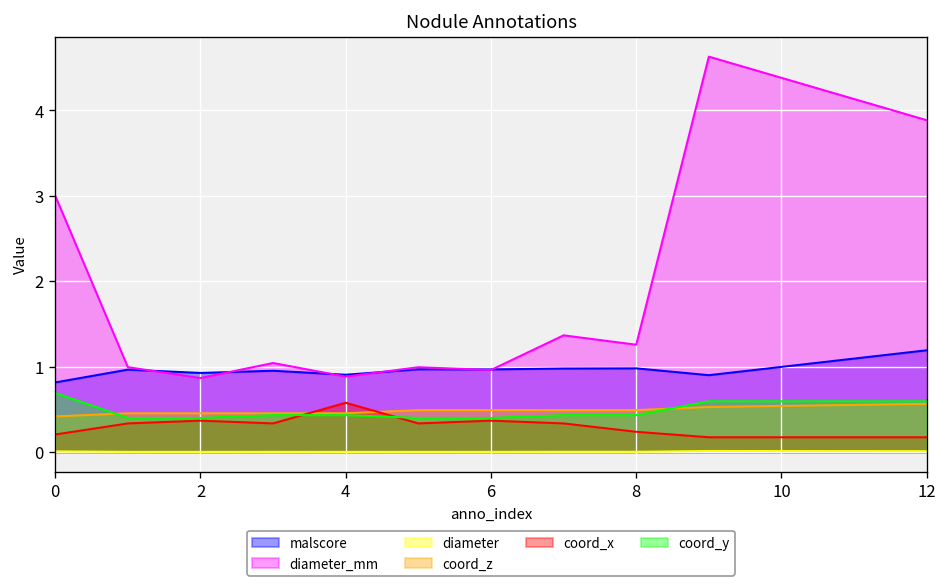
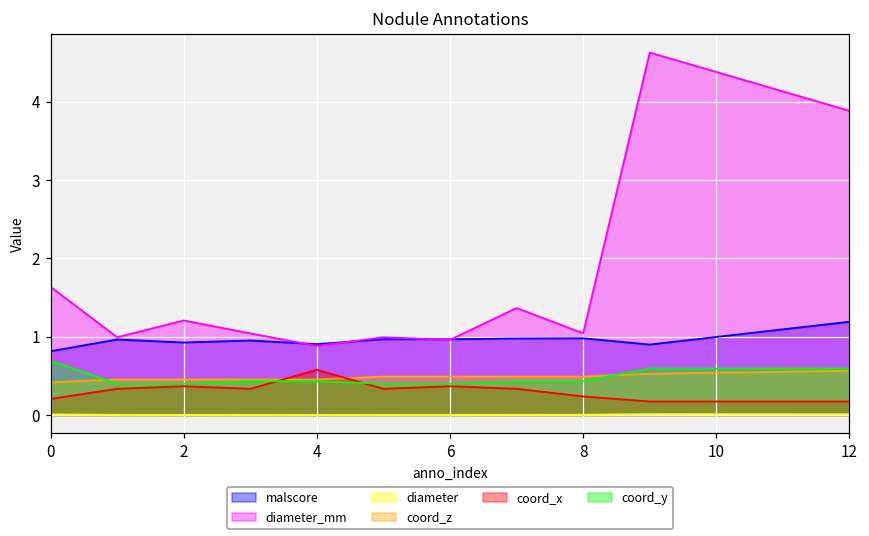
  {
    "malscore": {
      "0": 0.8,
      "2": 0.9,
      "8": 1.0,
      "12": 1.2
    },
    "diameter_mm": {
-     "0": 3.0,
-     "2": 0.9,
-     "8": 1.3,
+     "0": 1.6,
+     "2": 1.2,
+     "8": 1.0,
      "12": 3.9
    },
    "coord_x": {
      "0": 0.2,
      "4": 0.6,
      "8": 0.2,
      "12": 0.2
    },
    "coord_y": {
      "0": 0.7,
      "8": 0.4
    }
  }
